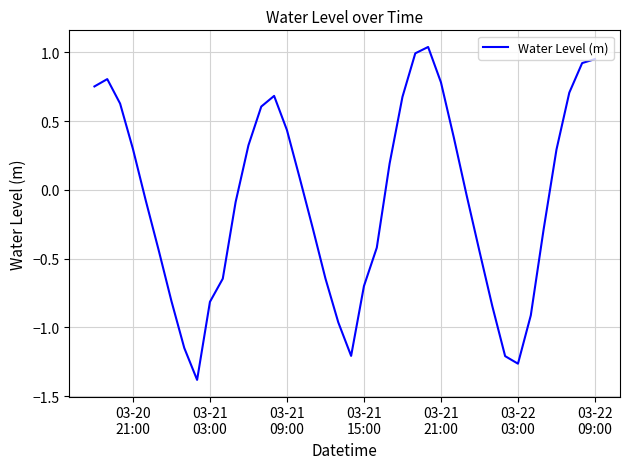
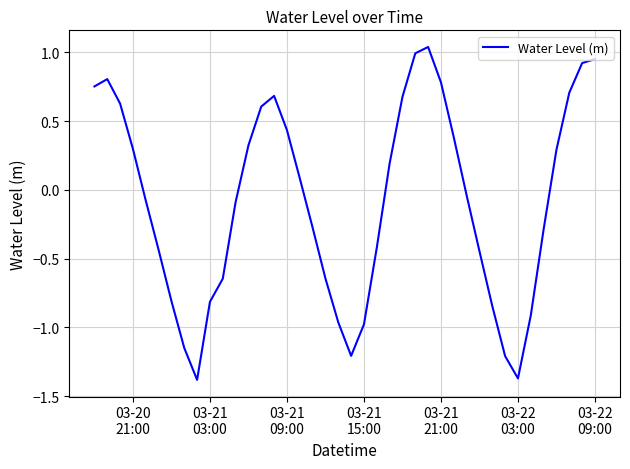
  {
    "03-20 21:00": 0.30,
    "03-21 03:00": -0.81,
    "03-21 09:00": 0.43,
-   "03-21 15:00": -0.70,
+   "03-21 15:00": -0.98,
    "03-21 21:00": 0.78,
-   "03-22 03:00": -1.26
+   "03-22 03:00": -1.37
  }
